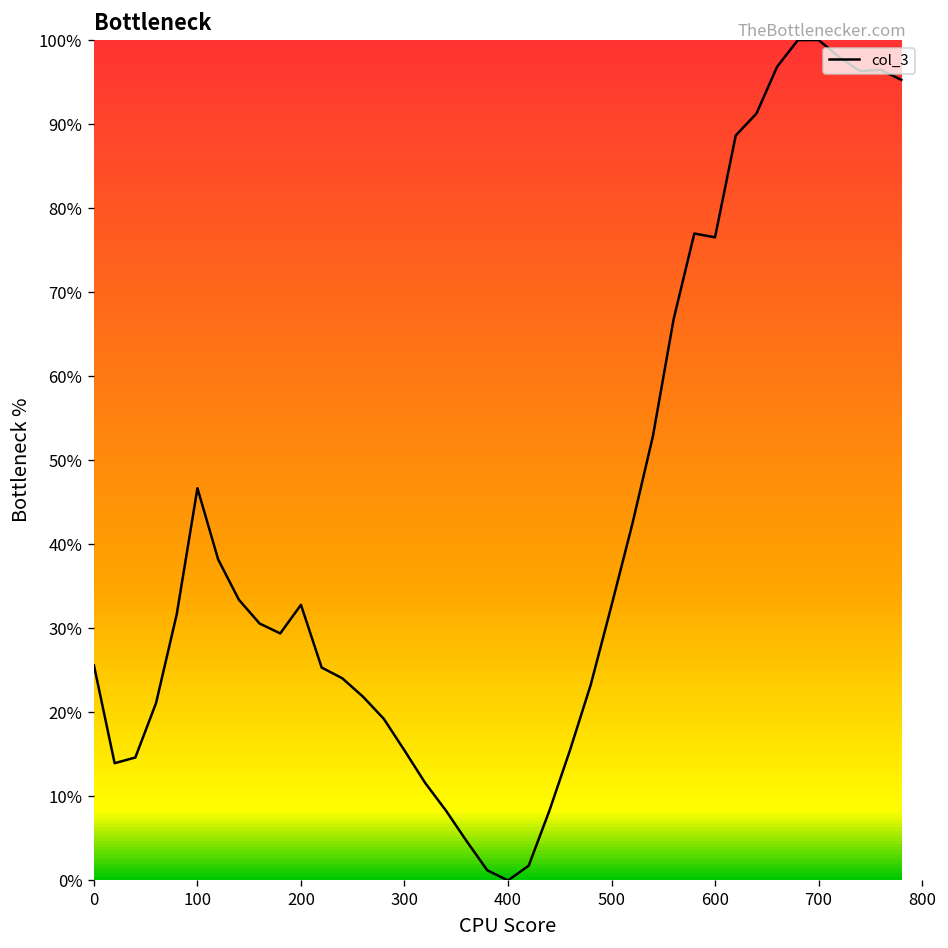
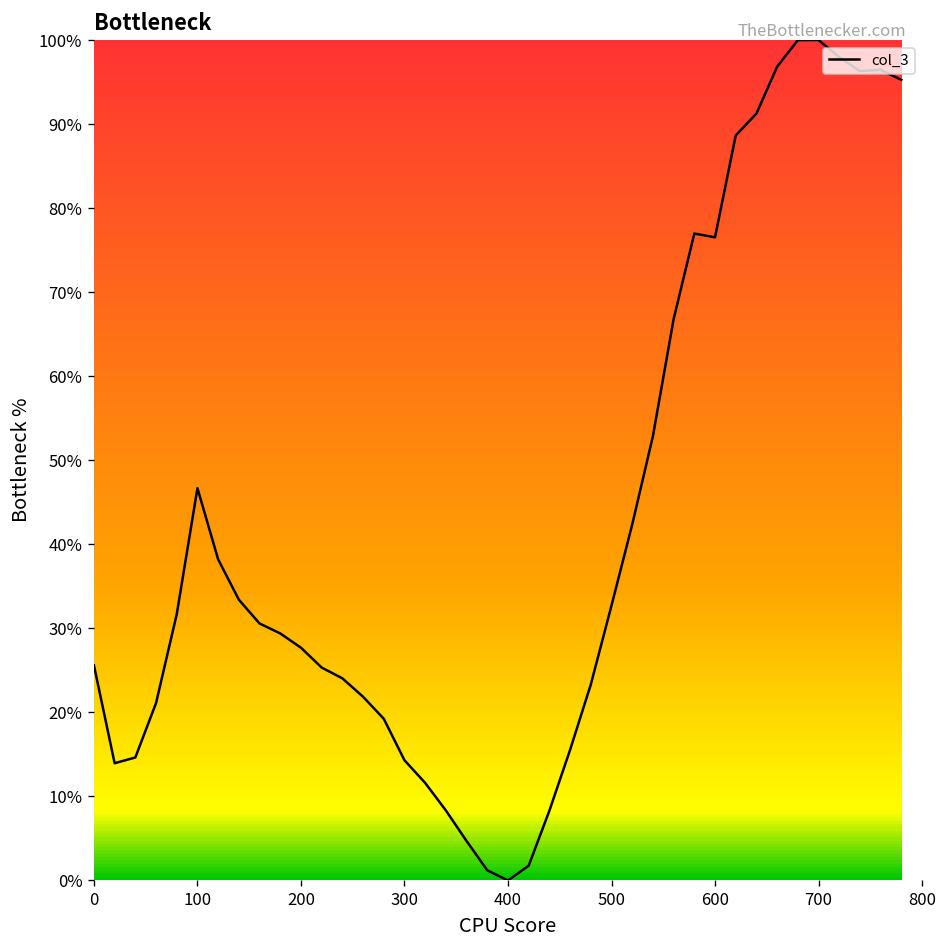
  {
    "0": "26%",
    "100": "47%",
-   "200": "33%",
-   "300": "15%",
+   "200": "28%",
+   "300": "14%",
    "400": "0%",
    "500": "33%",
    "600": "77%",
    "700": "100%"
  }
